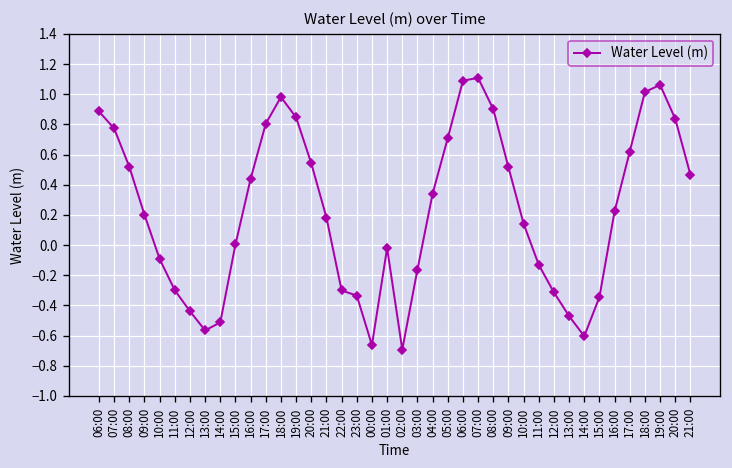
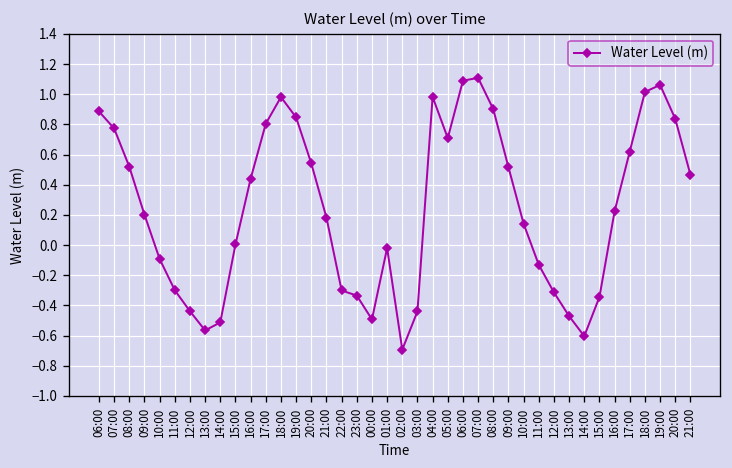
  {
    "22:00": -0.30,
    "23:00": -0.33,
-   "00:00": -0.66,
+   "00:00": -0.49,
    "01:00": -0.02,
    "02:00": -0.69,
-   "03:00": -0.16,
-   "04:00": 0.34,
+   "03:00": -0.44,
+   "04:00": 0.98,
    "05:00": 0.71
  }
